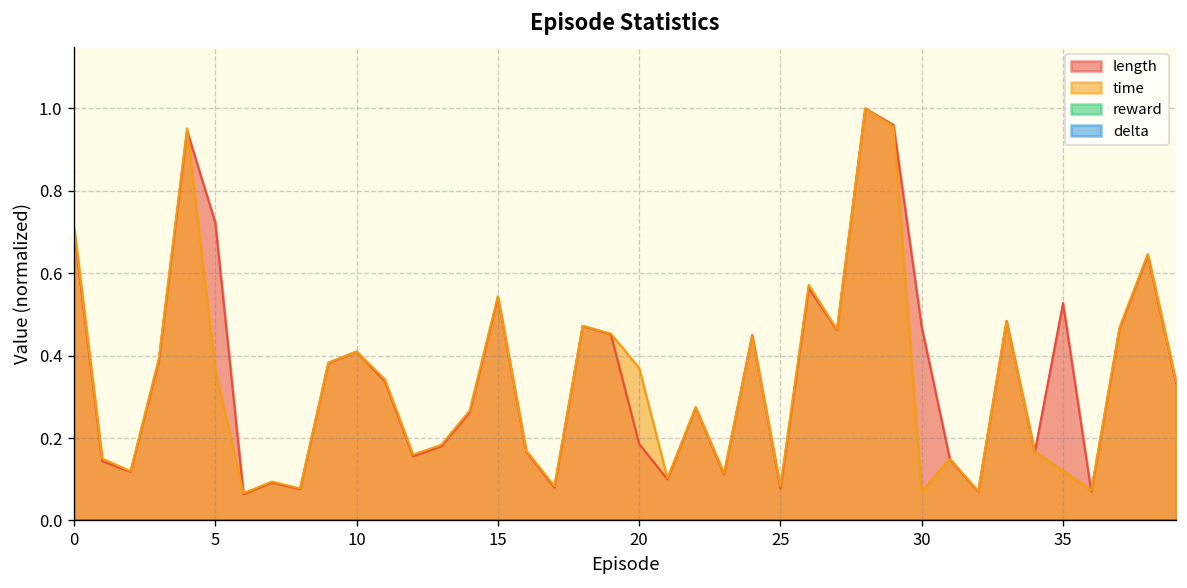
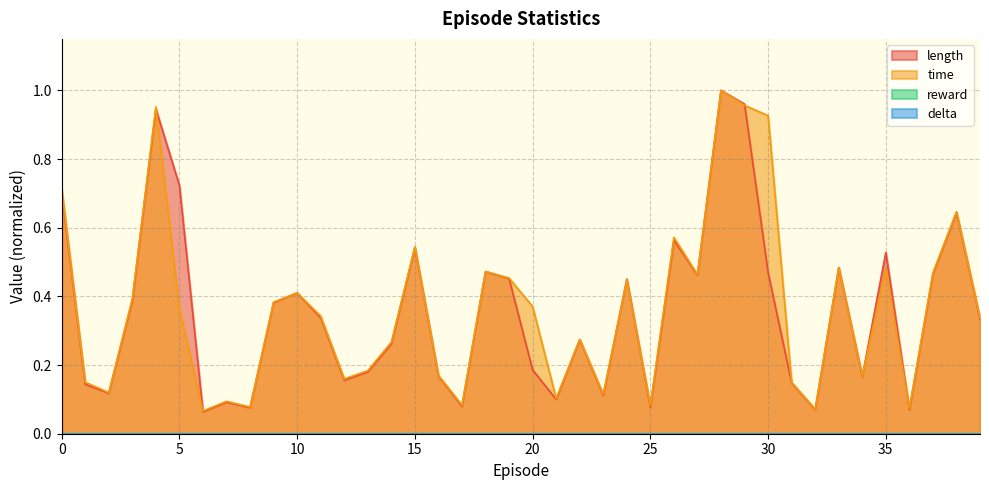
  {
    "length": {
      "0": 0.70,
      "5": 0.72,
      "20": 0.19,
      "30": 0.47,
      "35": 0.53
    },
    "time": {
      "0": 0.71,
      "5": 0.36,
      "20": 0.37,
-     "30": 0.07,
-     "35": 0.12
+     "30": 0.93,
+     "35": 0.48
    },
    "delta": {
      "0": 0.00,
      "5": 0.00,
      "10": 0.00,
      "15": 0.00,
      "20": 0.00,
      "25": 0.00,
      "30": 0.00,
      "35": 0.00
    }
  }
